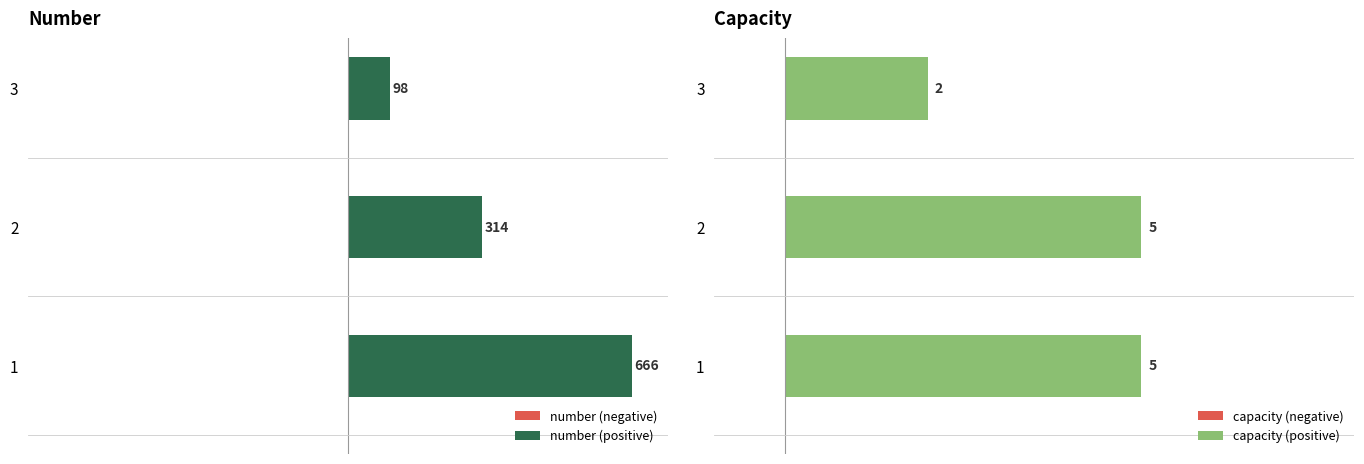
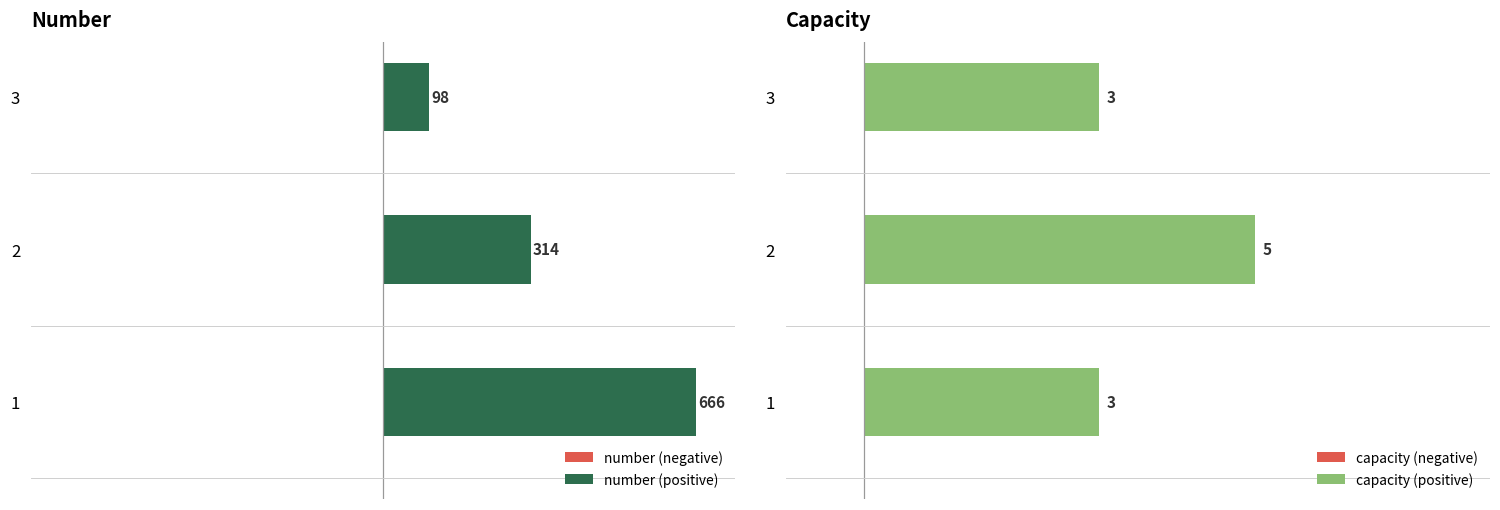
  {
    "Number": {
      "number (positive)": {
        "3": 98,
        "2": 314,
        "1": 666
      }
    },
    "Capacity": {
      "capacity (positive)": {
-       "3": 2,
+       "3": 3,
        "2": 5,
-       "1": 5
+       "1": 3
      }
    }
  }
